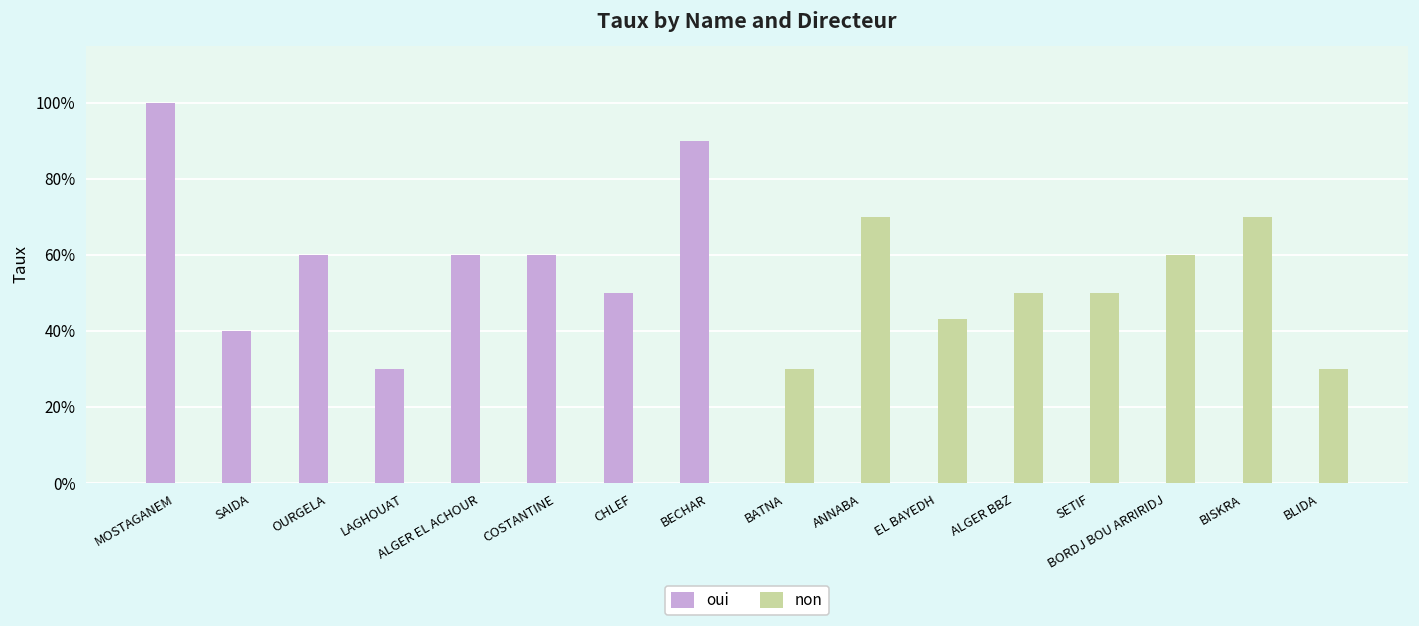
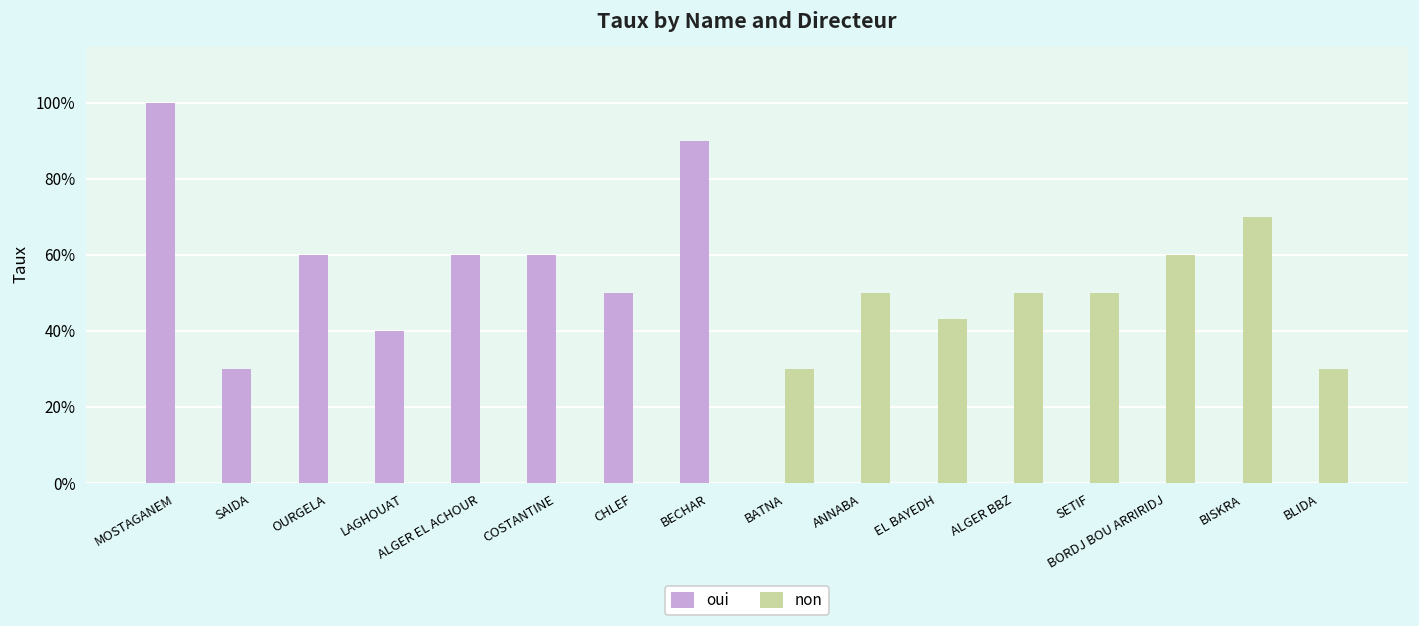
  {
    "oui": {
      "MOSTAGANEM": "100%",
-     "SAIDA": "40%",
+     "SAIDA": "30%",
      "OURGELA": "60%",
-     "LAGHOUAT": "30%",
+     "LAGHOUAT": "40%",
      "ALGER EL ACHOUR": "60%",
      "COSTANTINE": "60%",
      "CHLEF": "50%",
      "BECHAR": "90%",
      "BATNA": "0%",
      "ANNABA": "0%",
      "EL BAYEDH": "0%",
      "ALGER BBZ": "0%",
      "SETIF": "0%",
      "BORDJ BOU ARRIRIDJ": "0%",
      "BISKRA": "0%",
      "BLIDA": "0%"
    },
    "non": {
      "MOSTAGANEM": "0%",
      "SAIDA": "0%",
      "OURGELA": "0%",
      "LAGHOUAT": "0%",
      "ALGER EL ACHOUR": "0%",
      "COSTANTINE": "0%",
      "CHLEF": "0%",
      "BECHAR": "0%",
      "BATNA": "30%",
-     "ANNABA": "70%",
+     "ANNABA": "50%",
      "EL BAYEDH": "43%",
      "ALGER BBZ": "50%",
      "SETIF": "50%",
      "BORDJ BOU ARRIRIDJ": "60%",
      "BISKRA": "70%",
      "BLIDA": "30%"
    }
  }
